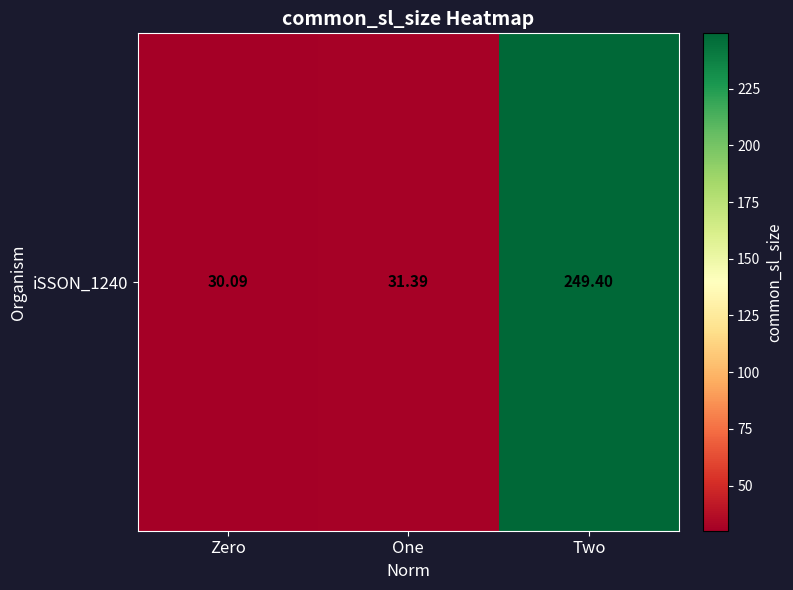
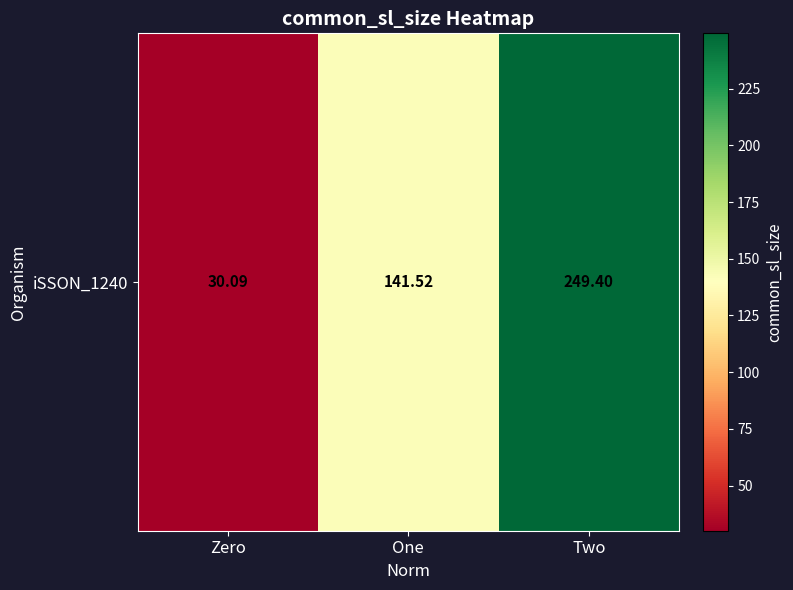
  {
    "iSSON_1240": {
      "Zero": 30.09,
-     "One": 31.39,
+     "One": 141.52,
      "Two": 249.40
    }
  }
